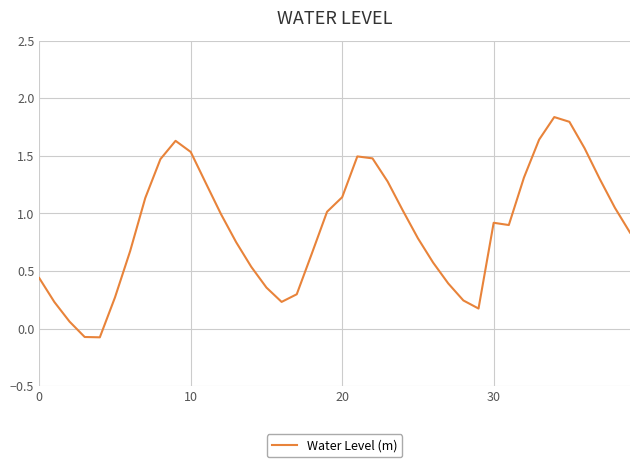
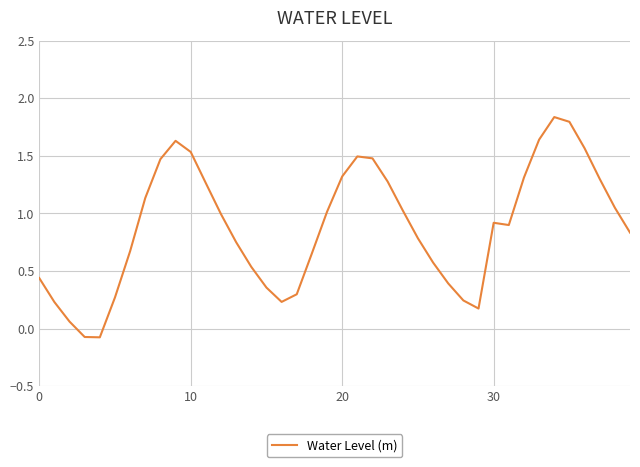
  {
    "0": 0.44,
    "10": 1.53,
-   "20": 1.14,
+   "20": 1.32,
    "30": 0.92
  }
